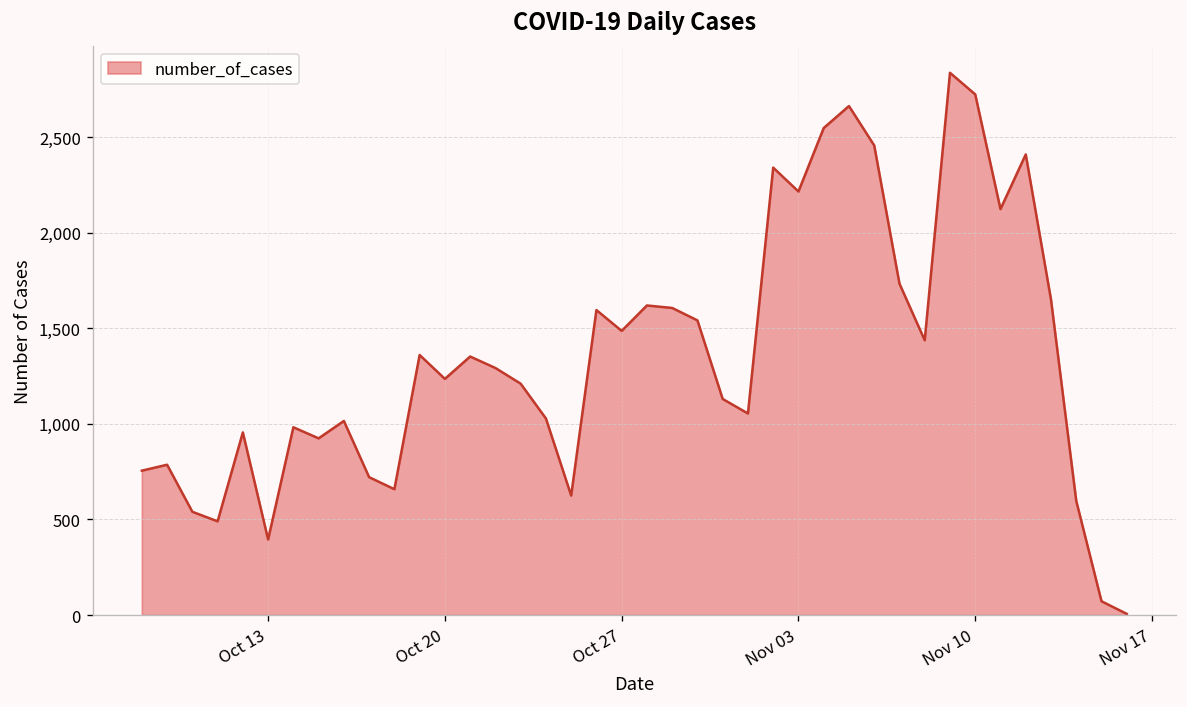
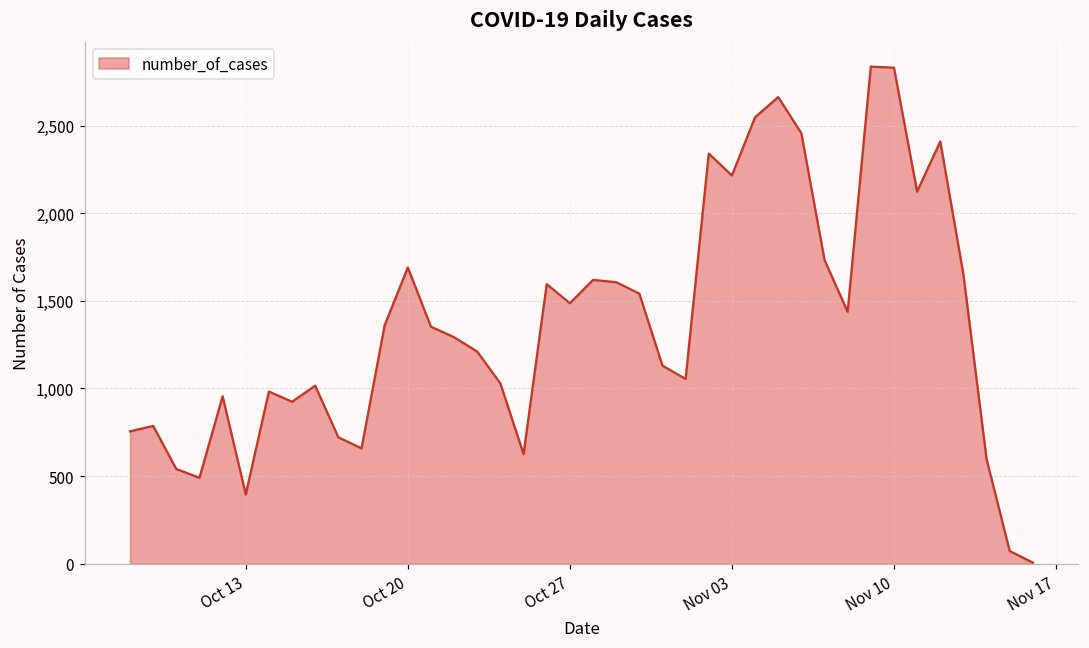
  {
    "Oct 13": "400",
-   "Oct 20": "1,240",
+   "Oct 20": "1,690",
    "Oct 27": "1,490",
    "Nov 03": "2,220",
-   "Nov 10": "2,720"
+   "Nov 10": "2,830"
  }
